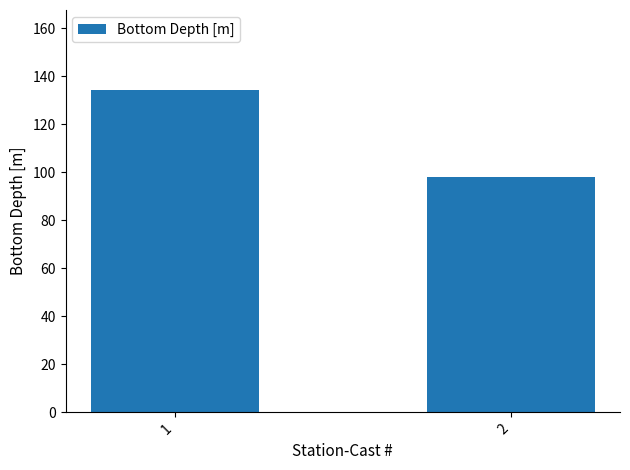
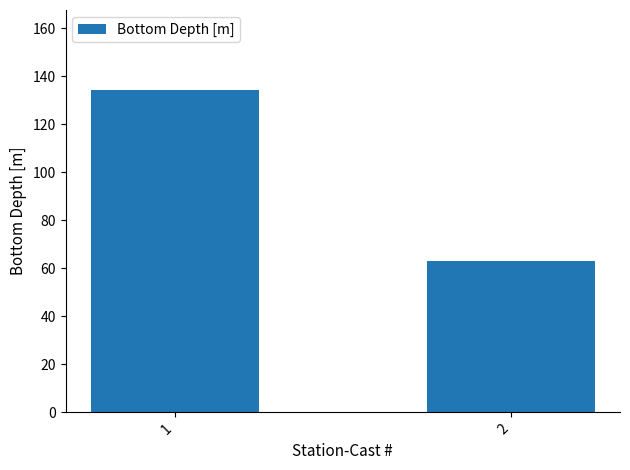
  {
    "1": 134,
-   "2": 98
+   "2": 63
  }
